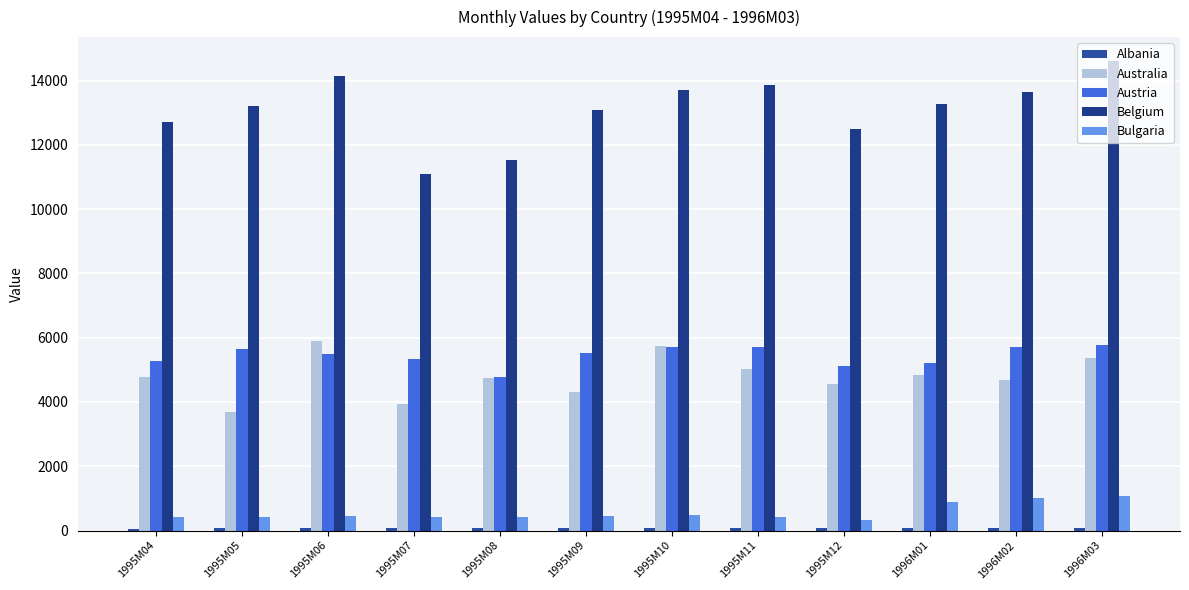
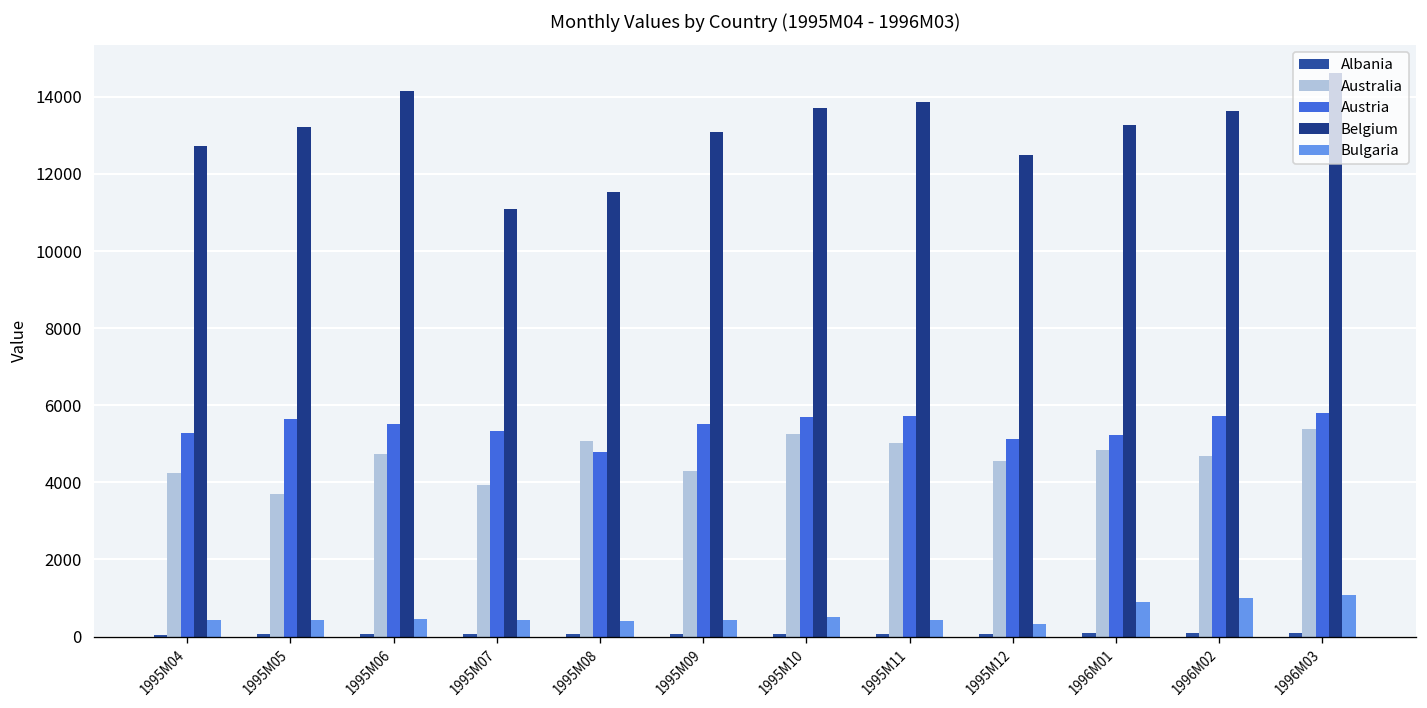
  {
    "Australia": {
-     "1995M04": 4800,
+     "1995M04": 4200,
      "1995M05": 3700,
-     "1995M06": 5900,
+     "1995M06": 4700,
      "1995M07": 3900,
-     "1995M08": 4700,
+     "1995M08": 5100,
      "1995M09": 4300,
-     "1995M10": 5800,
+     "1995M10": 5300,
      "1995M11": 5000,
      "1995M12": 4600,
      "1996M01": 4900,
      "1996M02": 4700,
      "1996M03": 5400
    }
  }
